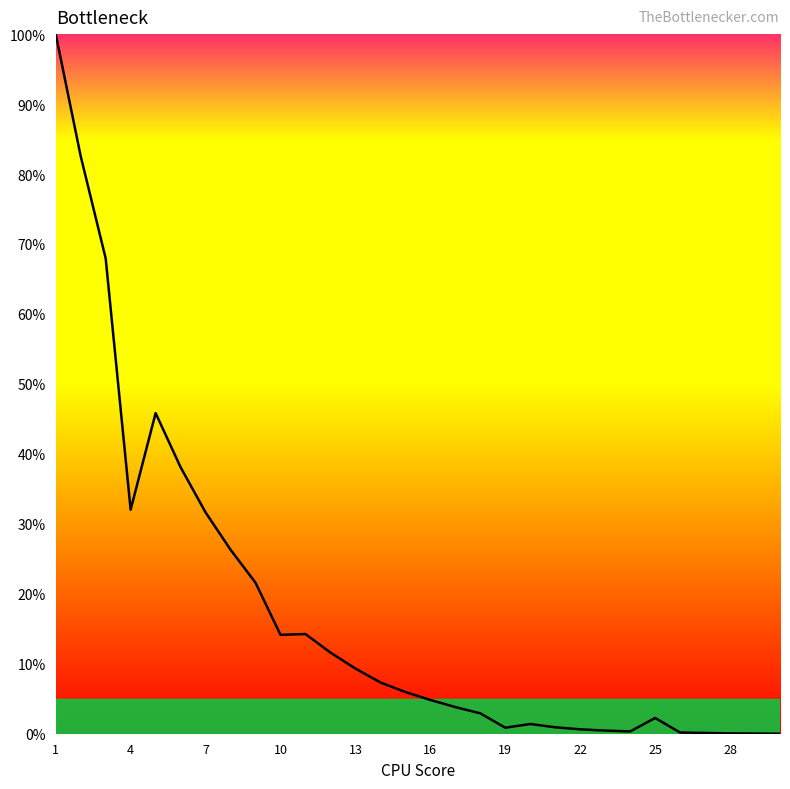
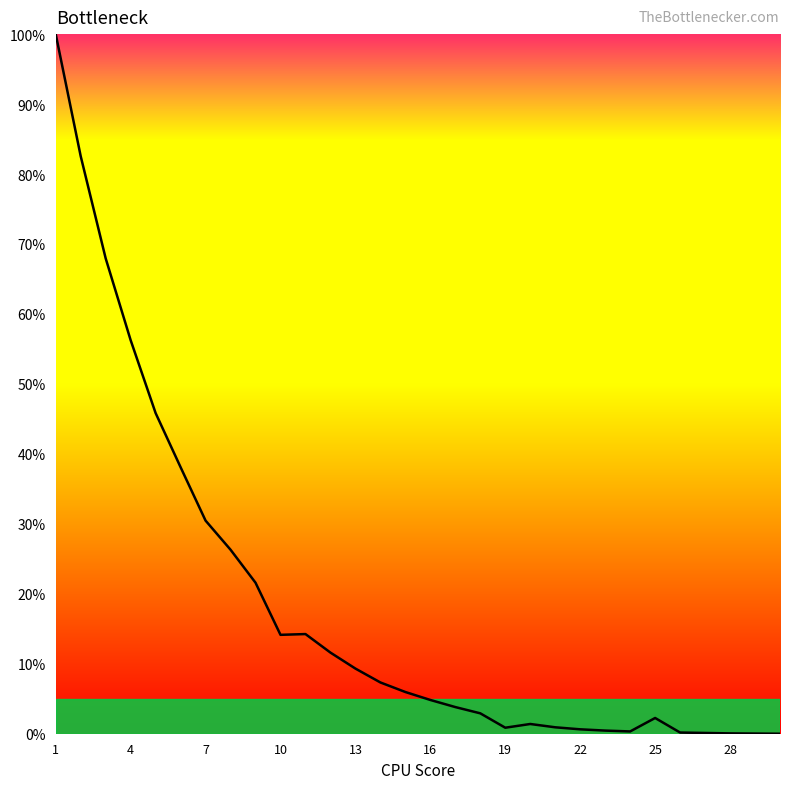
  {
    "1": "100%",
-   "4": "32%",
-   "7": "32%",
+   "4": "56%",
+   "7": "30%",
    "10": "14%",
    "13": "9%"
  }
